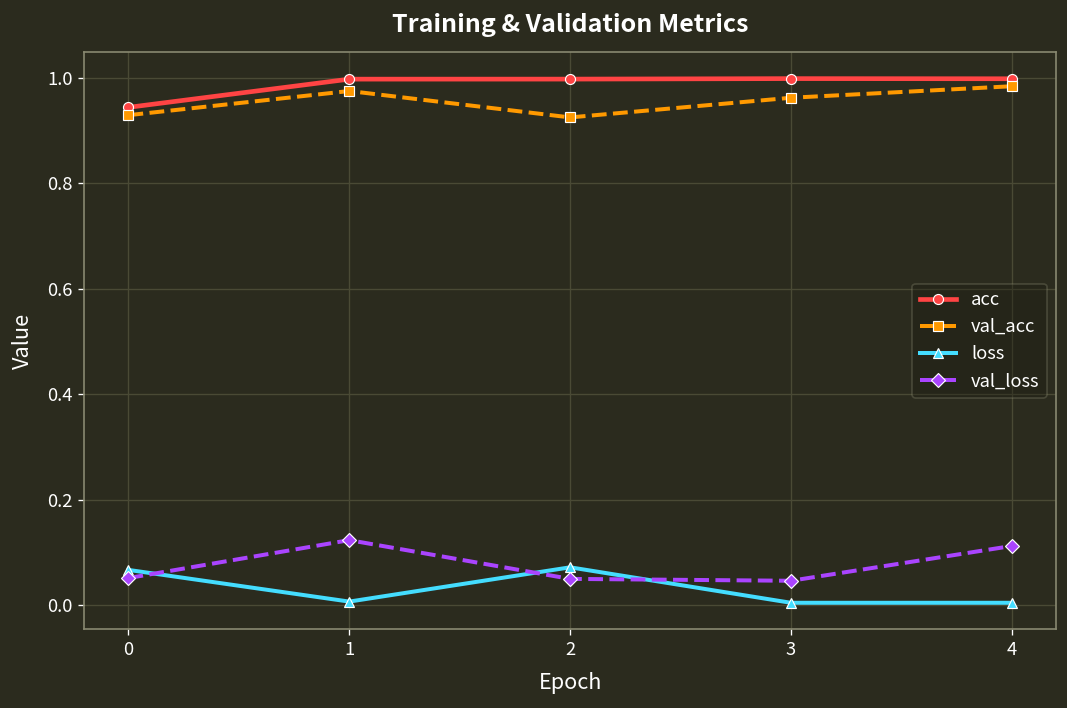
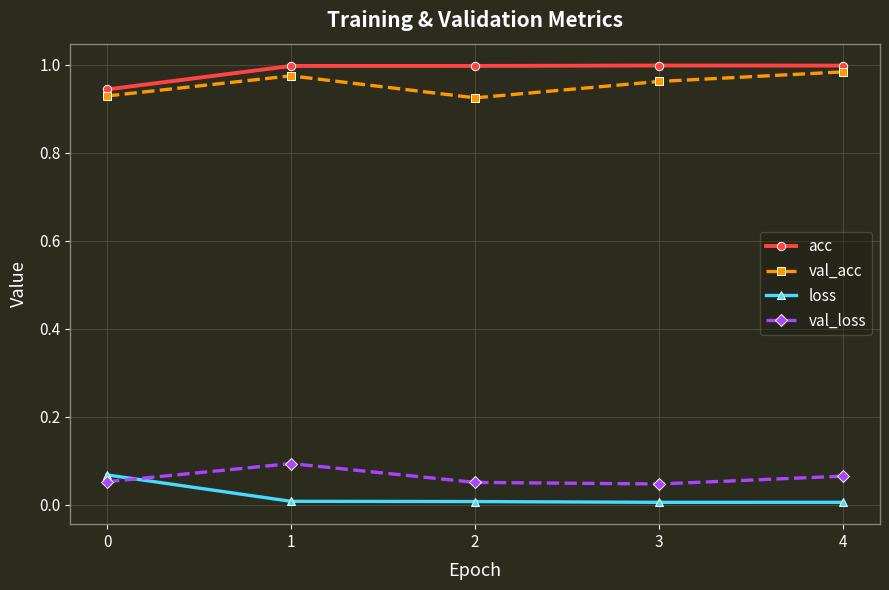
  {
    "acc": {
      "0": 0.94,
      "1": 1.00,
      "2": 1.00,
      "3": 1.00,
      "4": 1.00
    },
    "val_acc": {
      "0": 0.93,
      "1": 0.98,
      "2": 0.92,
      "3": 0.96,
      "4": 0.98
    },
    "loss": {
      "0": 0.07,
      "1": 0.01,
-     "2": 0.07,
+     "2": 0.01,
      "3": 0.01,
      "4": 0.01
    },
    "val_loss": {
      "0": 0.05,
-     "1": 0.12,
+     "1": 0.09,
      "2": 0.05,
      "3": 0.05,
-     "4": 0.11
+     "4": 0.06
    }
  }
